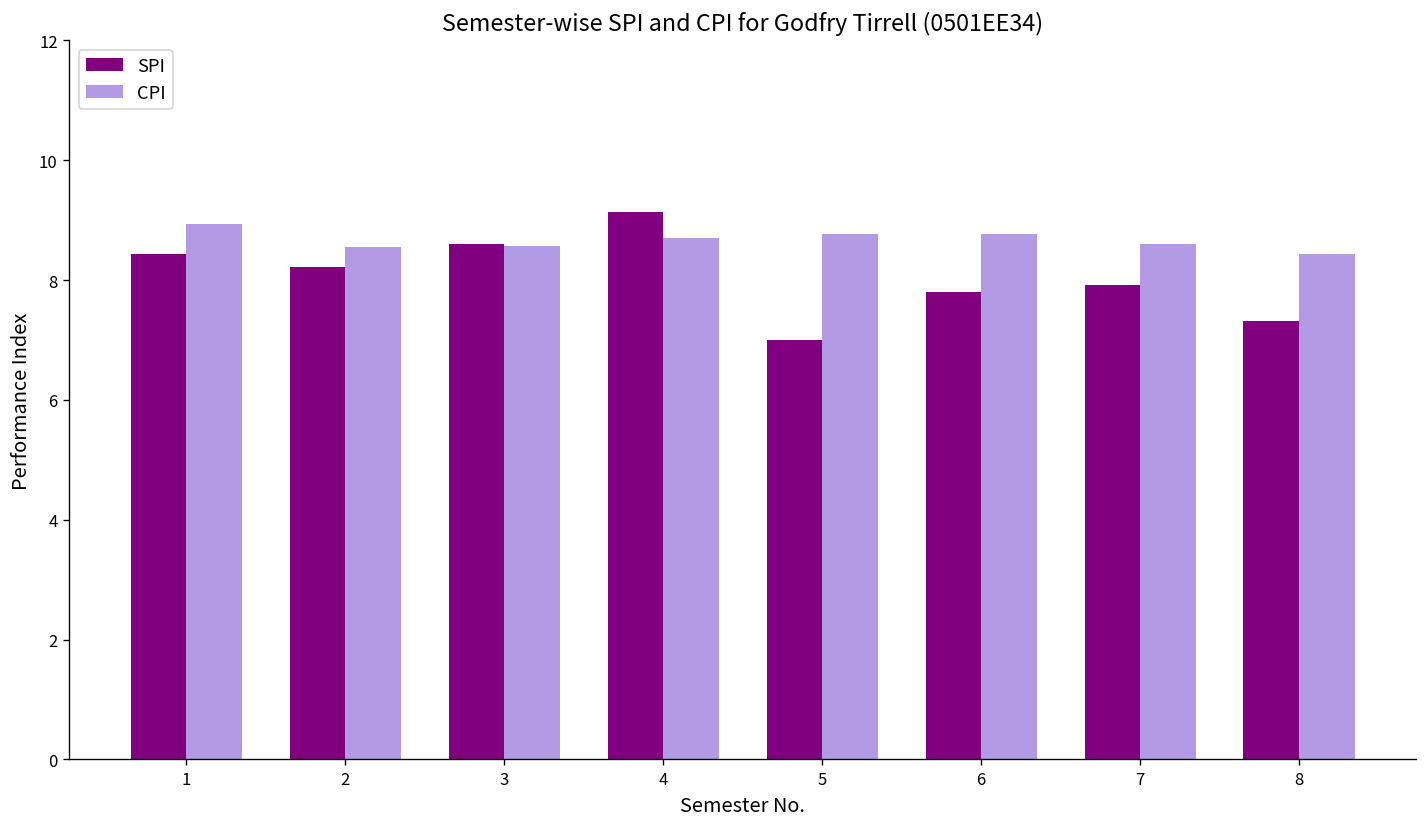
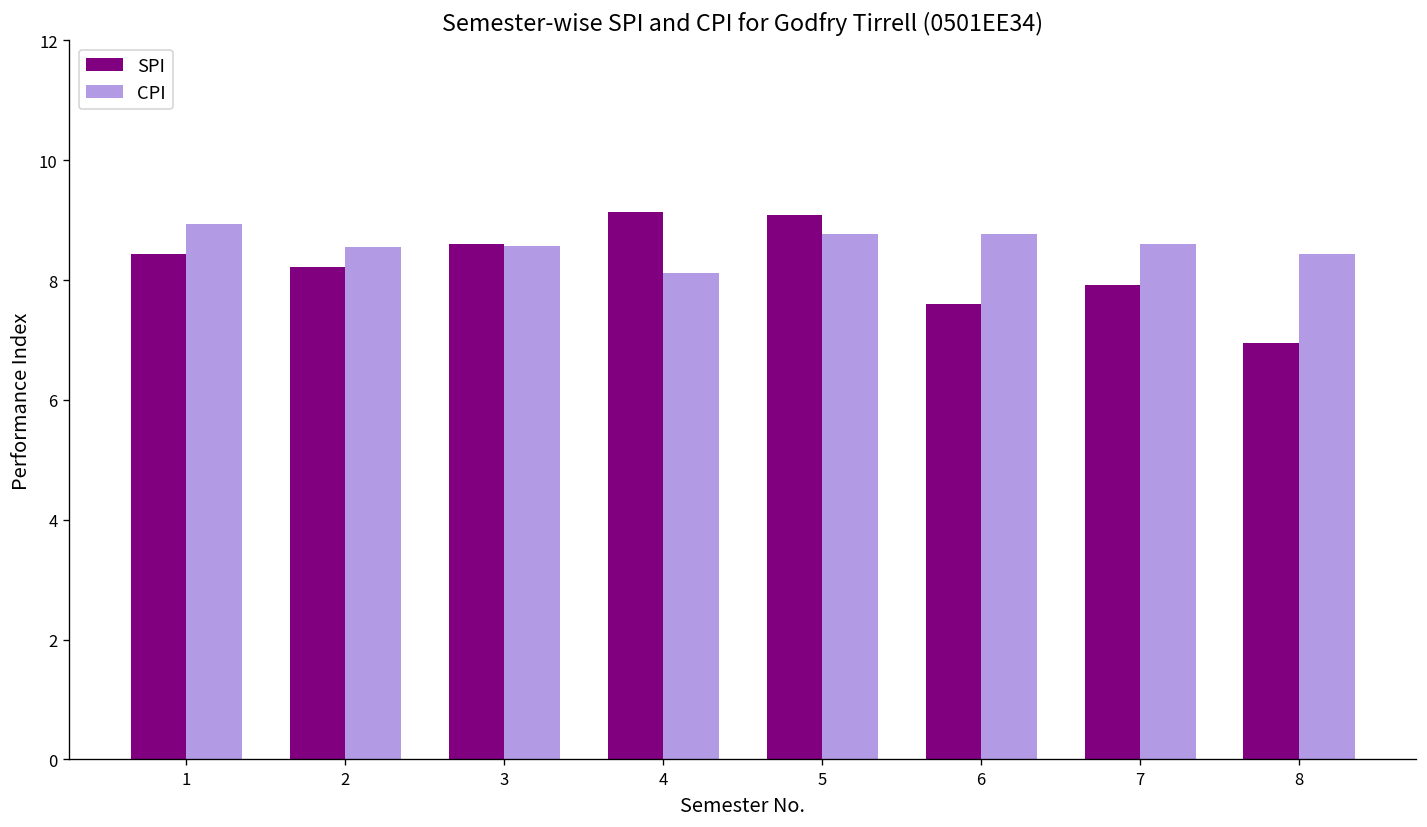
  {
    "SPI": {
      "1": 8.4,
      "2": 8.2,
      "3": 8.6,
      "4": 9.1,
-     "5": 7.0,
-     "6": 7.8,
+     "5": 9.1,
+     "6": 7.6,
      "7": 7.9,
-     "8": 7.3
+     "8": 7.0
    },
    "CPI": {
      "1": 8.9,
      "2": 8.6,
      "3": 8.6,
-     "4": 8.7,
+     "4": 8.1,
      "5": 8.8,
      "6": 8.8,
      "7": 8.6,
      "8": 8.4
    }
  }
